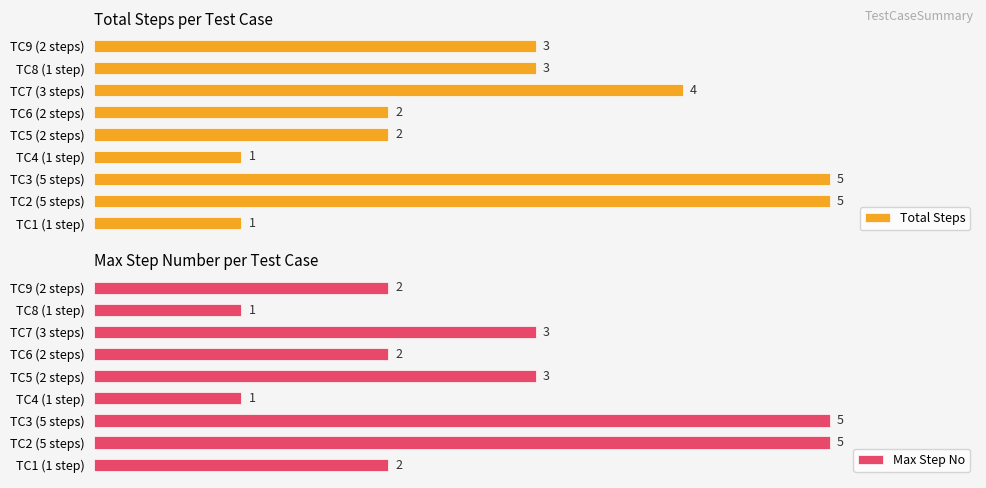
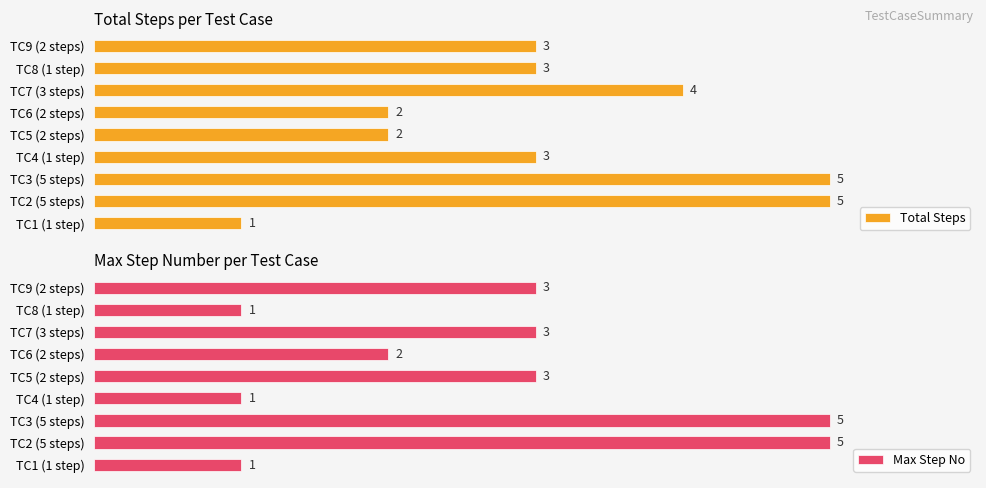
  {
    "Total Steps per Test Case": {
      "TC9 (2 steps)": 3,
      "TC8 (1 step)": 3,
      "TC7 (3 steps)": 4,
      "TC6 (2 steps)": 2,
      "TC5 (2 steps)": 2,
-     "TC4 (1 step)": 1,
+     "TC4 (1 step)": 3,
      "TC3 (5 steps)": 5,
      "TC2 (5 steps)": 5,
      "TC1 (1 step)": 1
    },
    "Max Step Number per Test Case": {
-     "TC9 (2 steps)": 2,
+     "TC9 (2 steps)": 3,
      "TC8 (1 step)": 1,
      "TC7 (3 steps)": 3,
      "TC6 (2 steps)": 2,
      "TC5 (2 steps)": 3,
      "TC4 (1 step)": 1,
      "TC3 (5 steps)": 5,
      "TC2 (5 steps)": 5,
-     "TC1 (1 step)": 2
+     "TC1 (1 step)": 1
    }
  }
